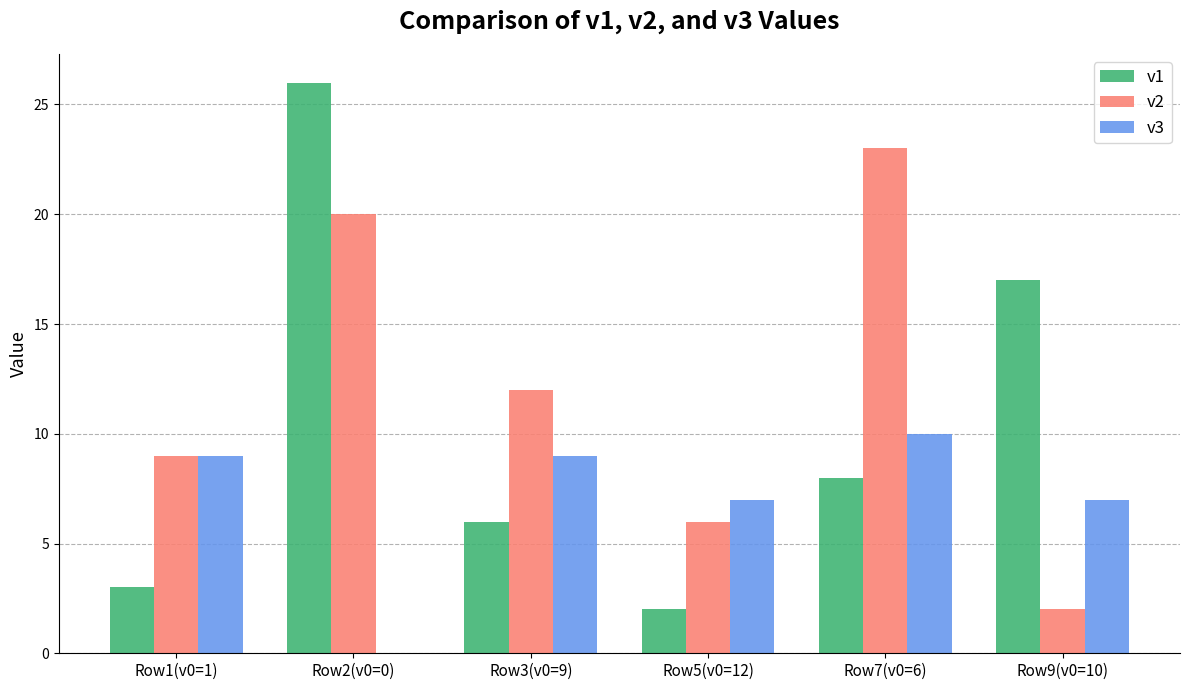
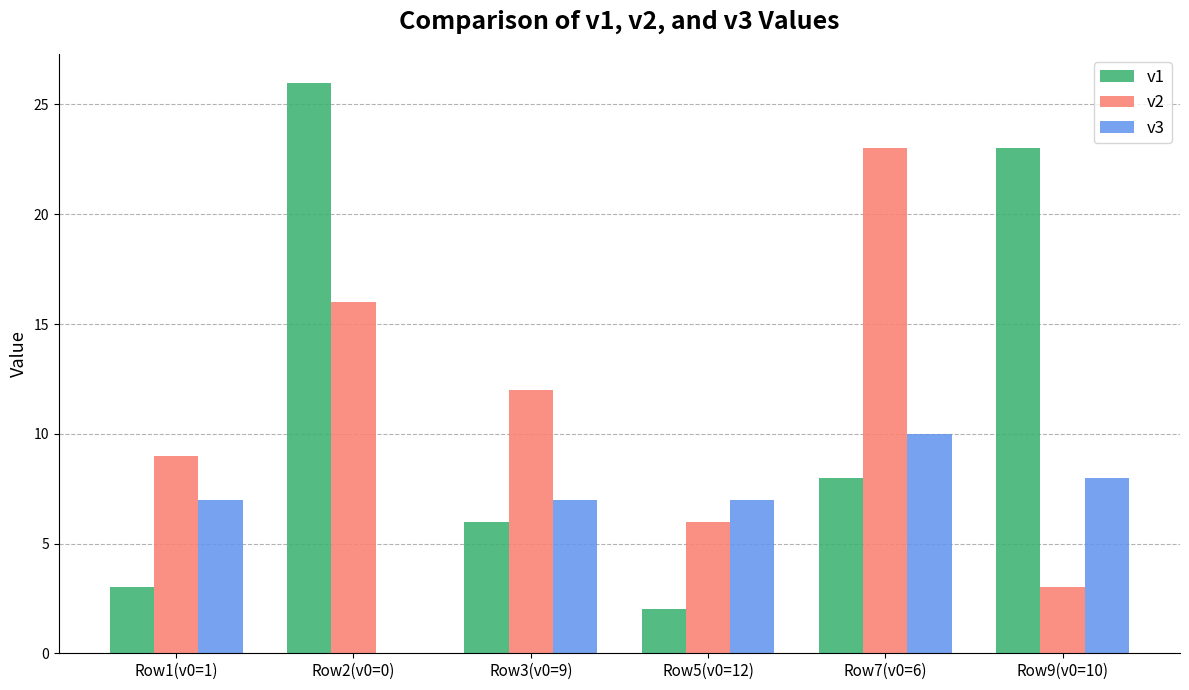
  {
    "v1": {
      "Row1(v0=1)": 3,
      "Row2(v0=0)": 26,
      "Row3(v0=9)": 6,
      "Row5(v0=12)": 2,
      "Row7(v0=6)": 8,
-     "Row9(v0=10)": 17
+     "Row9(v0=10)": 23
    },
    "v2": {
      "Row1(v0=1)": 9,
-     "Row2(v0=0)": 20,
+     "Row2(v0=0)": 16,
      "Row3(v0=9)": 12,
      "Row5(v0=12)": 6,
      "Row7(v0=6)": 23,
-     "Row9(v0=10)": 2
+     "Row9(v0=10)": 3
    },
    "v3": {
-     "Row1(v0=1)": 9,
+     "Row1(v0=1)": 7,
      "Row2(v0=0)": 0,
-     "Row3(v0=9)": 9,
+     "Row3(v0=9)": 7,
      "Row5(v0=12)": 7,
      "Row7(v0=6)": 10,
-     "Row9(v0=10)": 7
+     "Row9(v0=10)": 8
    }
  }
